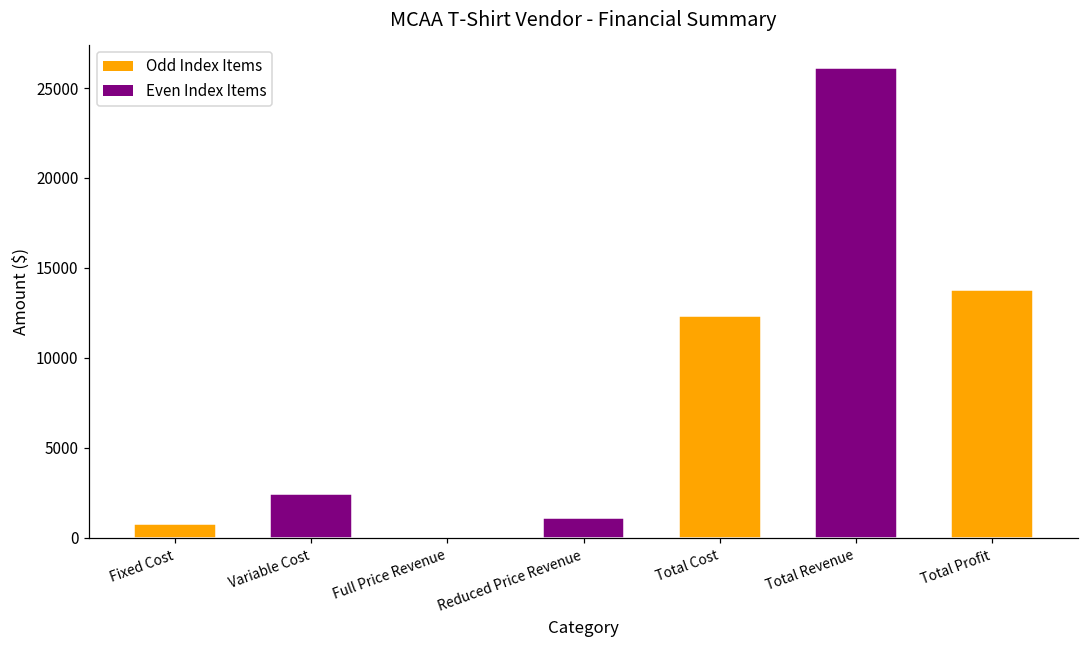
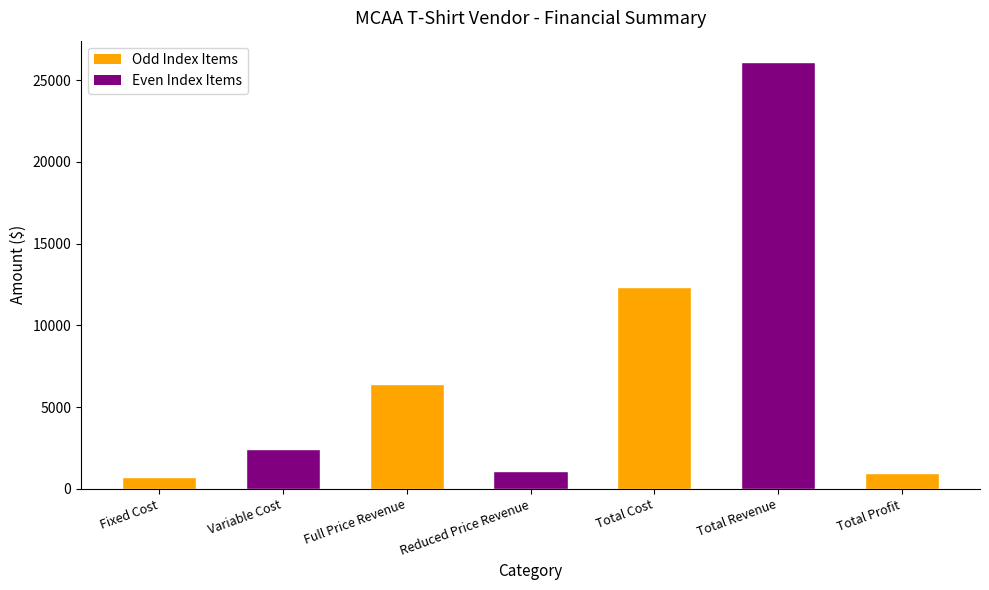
  {
    "Fixed Cost": 800,
    "Variable Cost": 2400,
-   "Full Price Revenue": 0,
+   "Full Price Revenue": 6400,
    "Reduced Price Revenue": 1100,
    "Total Cost": 12400,
    "Total Revenue": 26100,
-   "Total Profit": 13800
+   "Total Profit": 1000
  }
